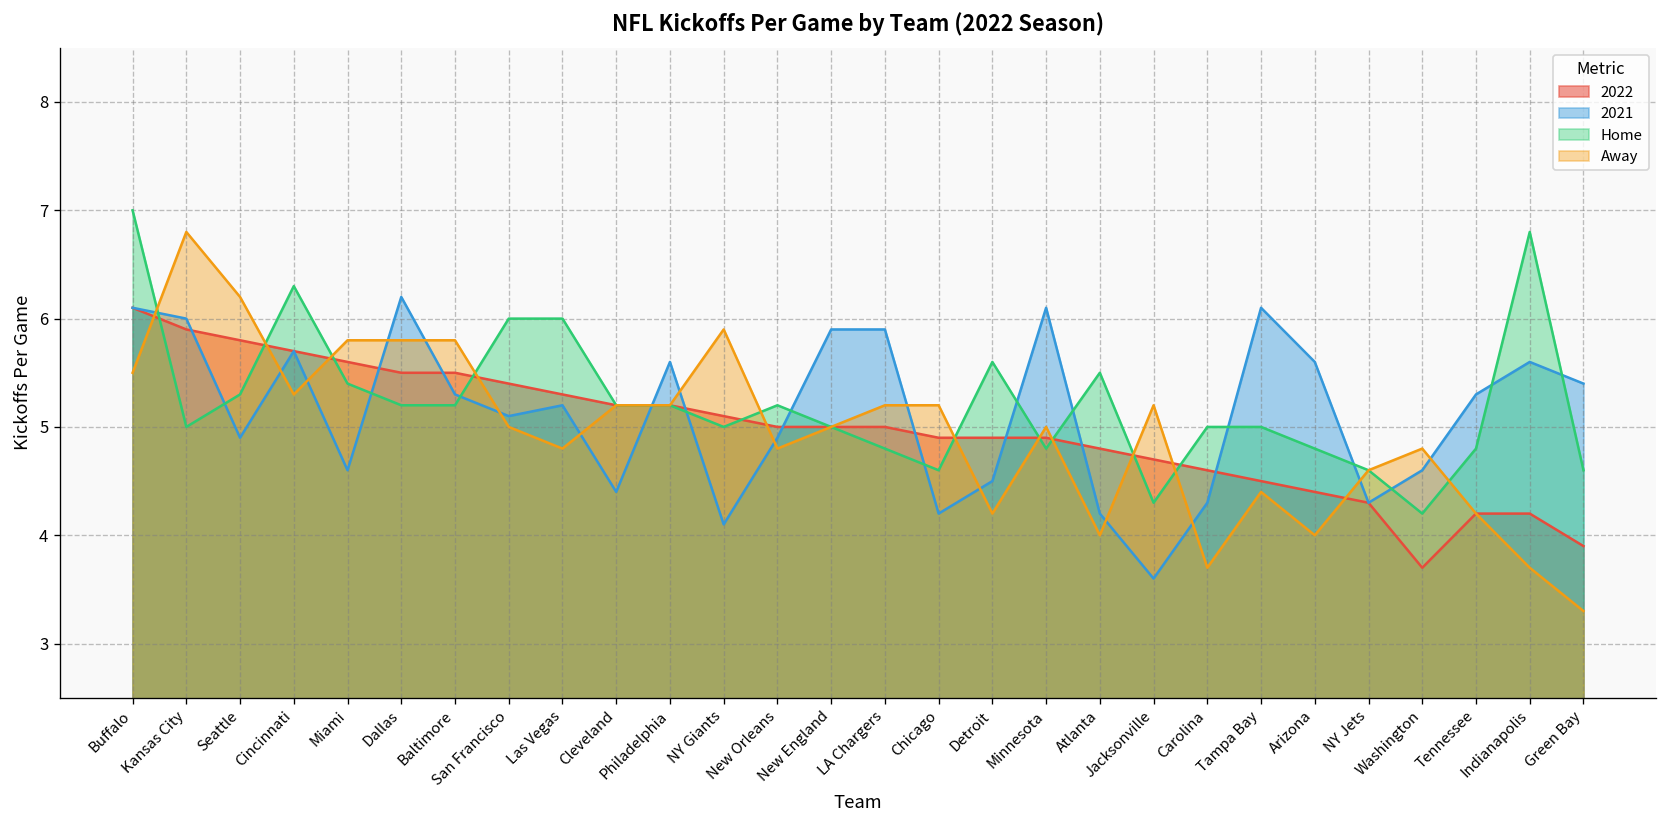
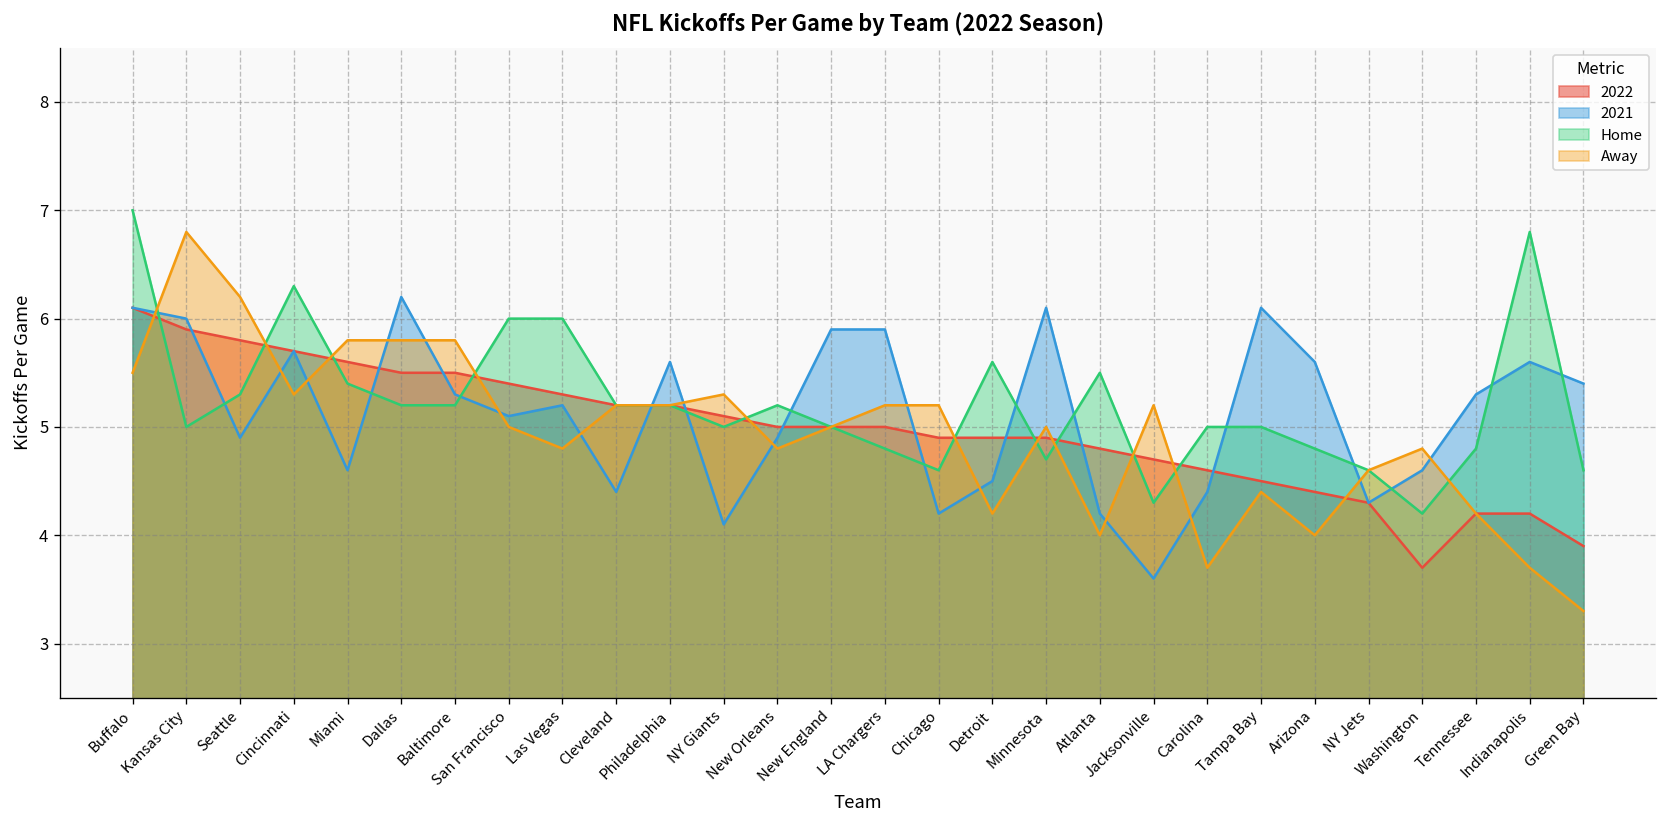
  {
    "2022": {
      "Kansas City": 5.9,
      "Seattle": 5.8,
      "Miami": 5.6,
      "Dallas": 5.5,
      "Baltimore": 5.5,
      "San Francisco": 5.4,
      "Las Vegas": 5.3,
      "NY Giants": 5.1,
      "New Orleans": 5.0,
      "LA Chargers": 5.0,
      "Chicago": 4.9,
      "Detroit": 4.9,
      "Minnesota": 4.9,
      "Atlanta": 4.8,
      "Jacksonville": 4.7,
      "Carolina": 4.6,
      "Tampa Bay": 4.5,
      "Arizona": 4.4,
      "Washington": 3.7,
      "Indianapolis": 4.2,
      "Green Bay": 3.9
    },
    "2021": {
      "Kansas City": 6.0,
      "Seattle": 4.9,
      "Miami": 4.6,
      "Dallas": 6.2,
      "Baltimore": 5.3,
      "San Francisco": 5.1,
      "Las Vegas": 5.2,
      "Cleveland": 4.4,
      "Philadelphia": 5.6,
      "NY Giants": 4.1,
      "New Orleans": 4.9,
      "New England": 5.9,
      "LA Chargers": 5.9,
      "Chicago": 4.2,
      "Detroit": 4.5,
      "Minnesota": 6.1,
      "Atlanta": 4.2,
      "Jacksonville": 3.6,
-     "Carolina": 4.3,
+     "Carolina": 4.4,
      "Tampa Bay": 6.1,
      "Arizona": 5.6,
      "Washington": 4.6,
      "Tennessee": 5.3,
      "Indianapolis": 5.6,
      "Green Bay": 5.4
    },
    "Home": {
      "Buffalo": 7.0,
      "Kansas City": 5.0,
      "Seattle": 5.3,
      "Cincinnati": 6.3,
      "Miami": 5.4,
      "Dallas": 5.2,
      "Baltimore": 5.2,
      "San Francisco": 6.0,
      "Las Vegas": 6.0,
      "NY Giants": 5.0,
      "New Orleans": 5.2,
      "LA Chargers": 4.8,
      "Chicago": 4.6,
      "Detroit": 5.6,
-     "Minnesota": 4.8,
+     "Minnesota": 4.7,
      "Atlanta": 5.5,
      "Jacksonville": 4.3,
      "Carolina": 5.0,
      "Tampa Bay": 5.0,
      "Arizona": 4.8,
      "Washington": 4.2,
      "Tennessee": 4.8,
      "Indianapolis": 6.8,
      "Green Bay": 4.6
    },
    "Away": {
      "Buffalo": 5.5,
      "Kansas City": 6.8,
      "Seattle": 6.2,
      "Cincinnati": 5.3,
      "Miami": 5.8,
      "Dallas": 5.8,
      "Baltimore": 5.8,
      "San Francisco": 5.0,
      "Las Vegas": 4.8,
-     "NY Giants": 5.9,
+     "NY Giants": 5.3,
      "New Orleans": 4.8,
      "LA Chargers": 5.2,
      "Chicago": 5.2,
      "Detroit": 4.2,
      "Minnesota": 5.0,
      "Atlanta": 4.0,
      "Jacksonville": 5.2,
      "Carolina": 3.7,
      "Tampa Bay": 4.4,
      "Arizona": 4.0,
      "Washington": 4.8,
      "Indianapolis": 3.7,
      "Green Bay": 3.3
    }
  }
